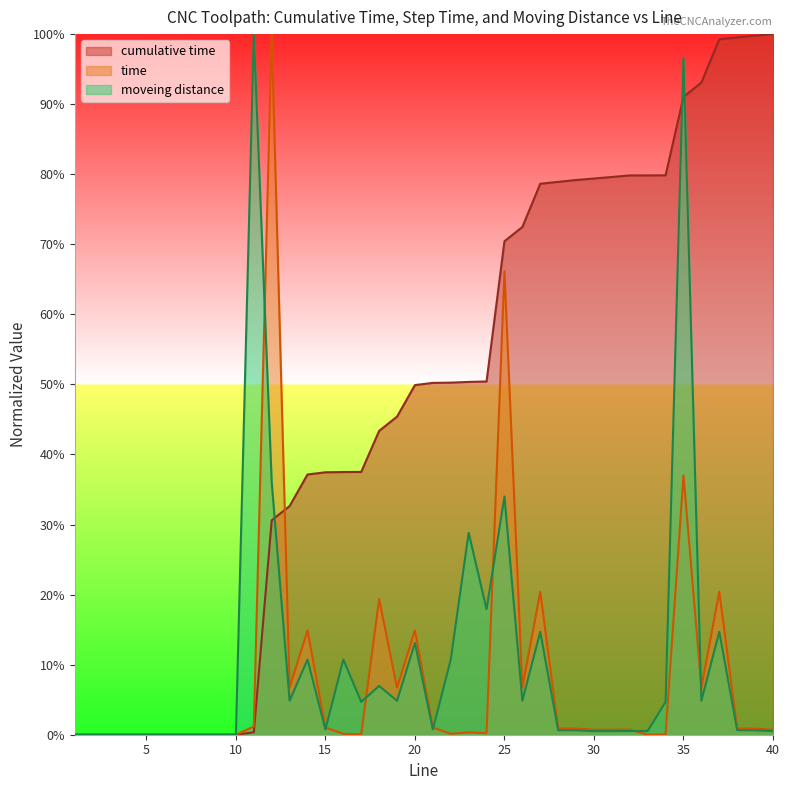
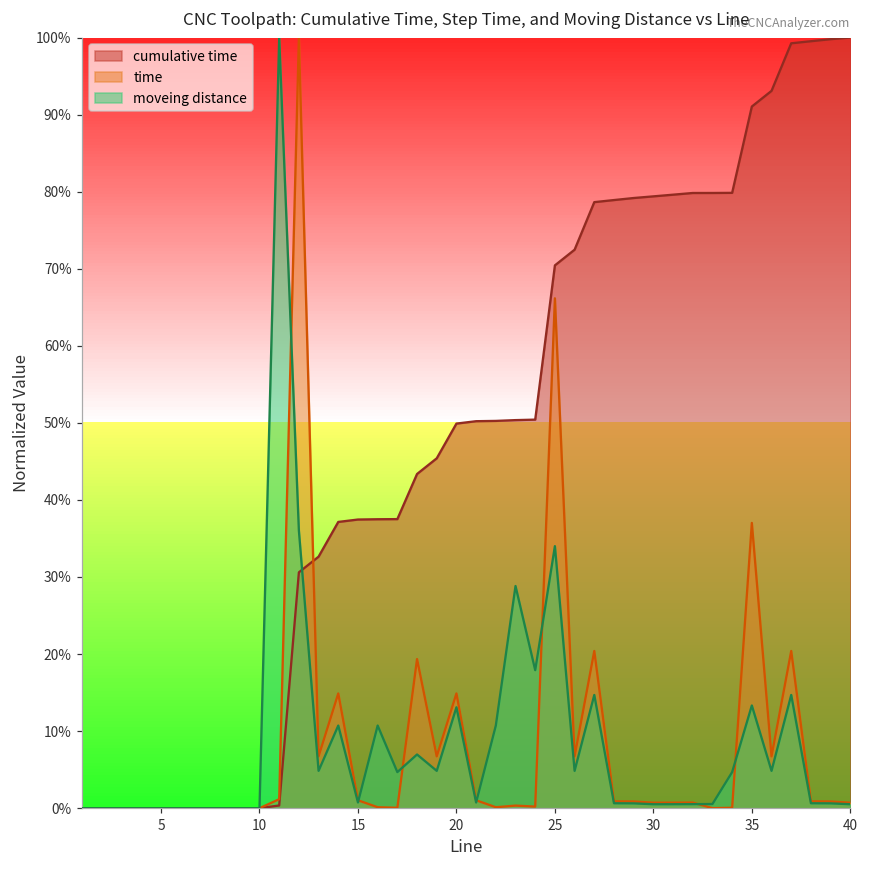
  {
    "moveing distance": {
      "20": "13%",
      "25": "34%",
-     "35": "97%"
+     "35": "13%"
    }
  }
